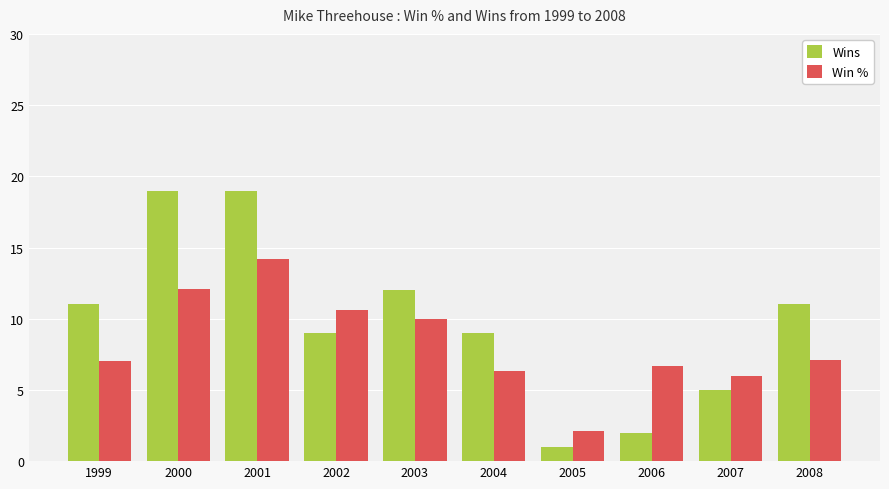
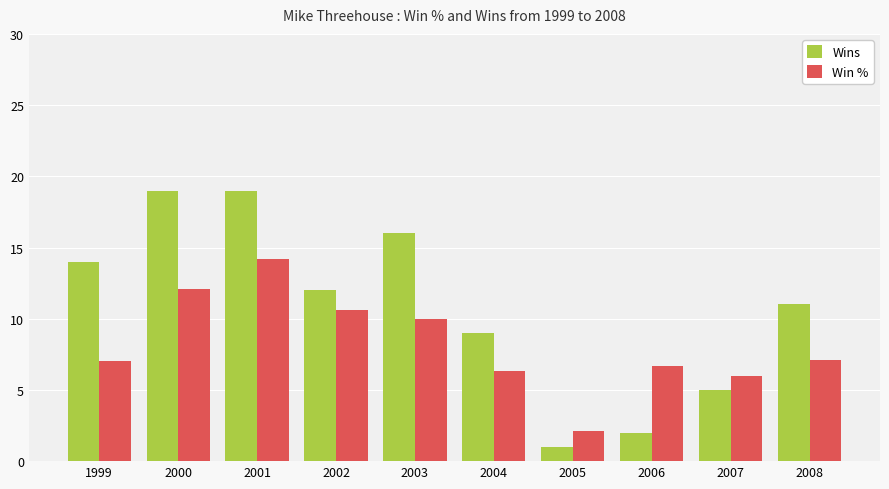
  {
    "Wins": {
-     "1999": 11,
+     "1999": 14,
      "2000": 19,
      "2001": 19,
-     "2002": 9,
-     "2003": 12,
+     "2002": 12,
+     "2003": 16,
      "2004": 9,
      "2005": 1,
      "2006": 2,
      "2007": 5,
      "2008": 11
    },
    "Win %": {
      "1999": 7,
      "2000": 12,
      "2001": 14.2,
      "2002": 10.6,
      "2003": 10,
      "2004": 6.3,
      "2005": 2,
      "2006": 6.7,
      "2007": 6,
      "2008": 7
    }
  }
